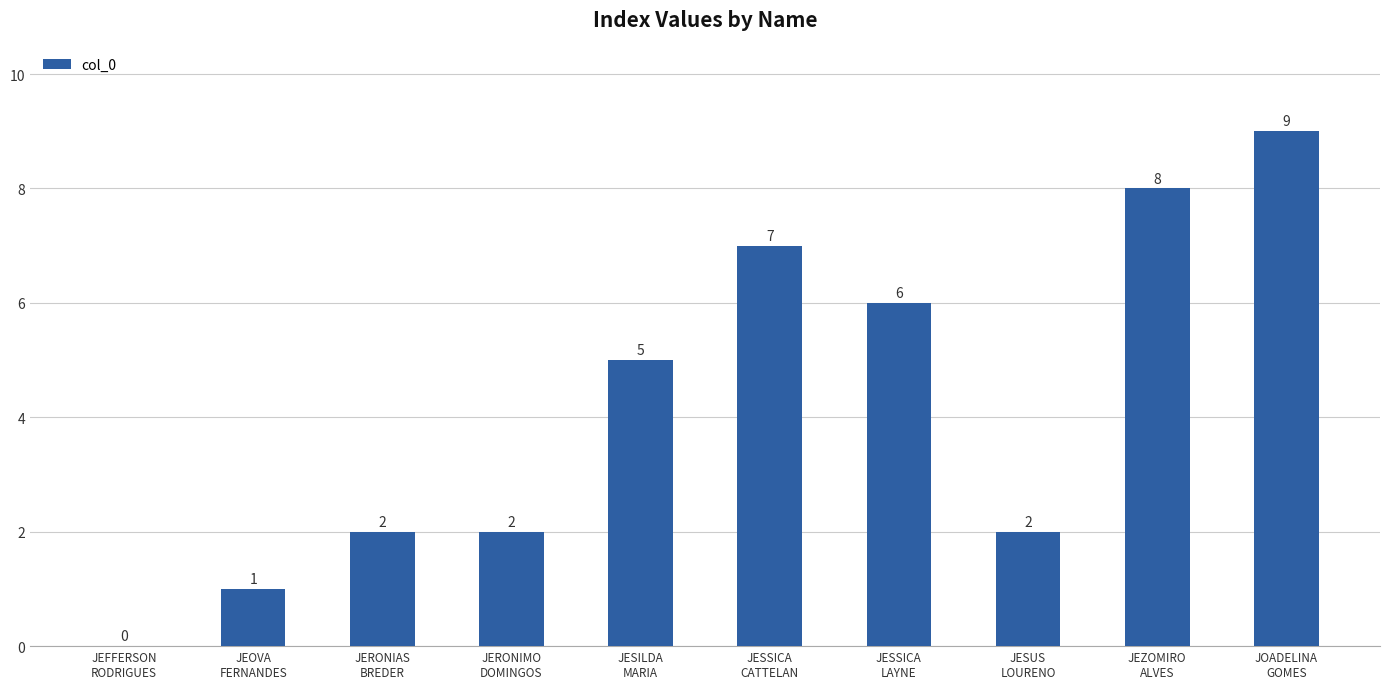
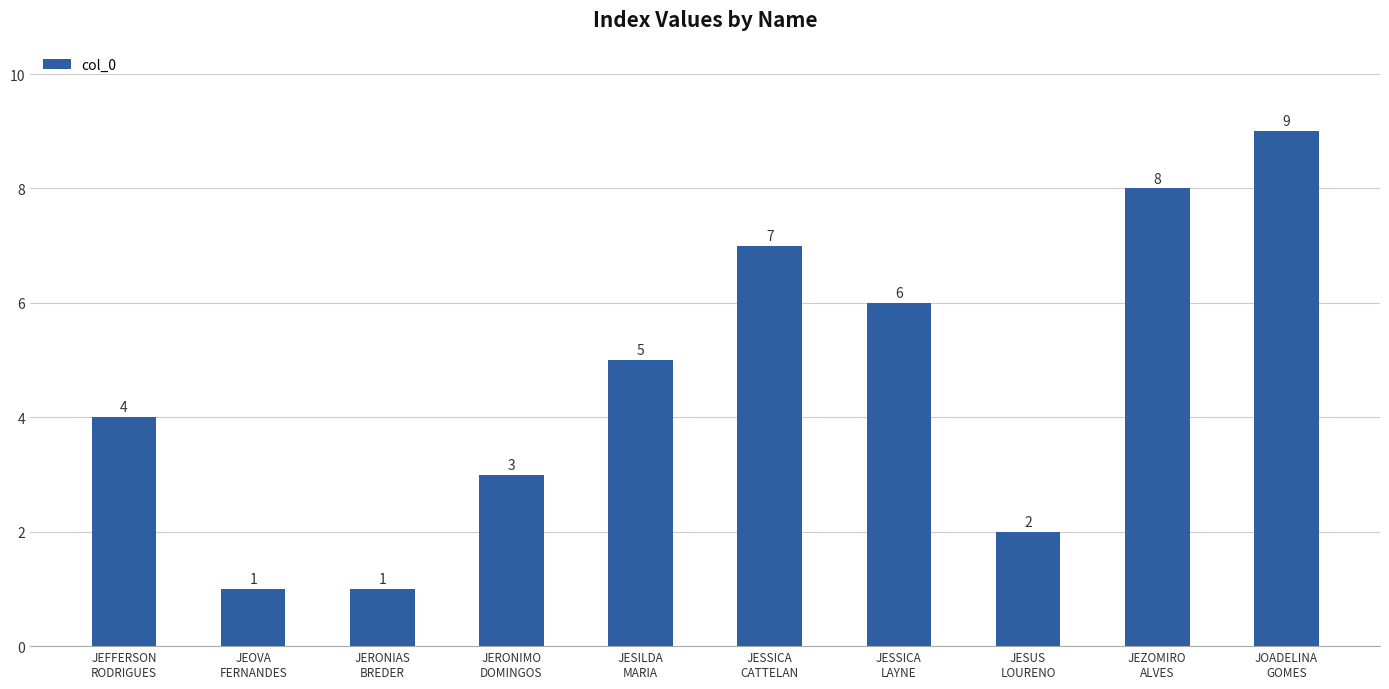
  {
-   "JEFFERSON RODRIGUES": 0,
+   "JEFFERSON RODRIGUES": 4,
    "JEOVA FERNANDES": 1,
-   "JERONIAS BREDER": 2,
-   "JERONIMO DOMINGOS": 2,
+   "JERONIAS BREDER": 1,
+   "JERONIMO DOMINGOS": 3,
    "JESILDA MARIA": 5,
    "JESSICA CATTELAN": 7,
    "JESSICA LAYNE": 6,
    "JESUS LOURENO": 2,
    "JEZOMIRO ALVES": 8,
    "JOADELINA GOMES": 9
  }
